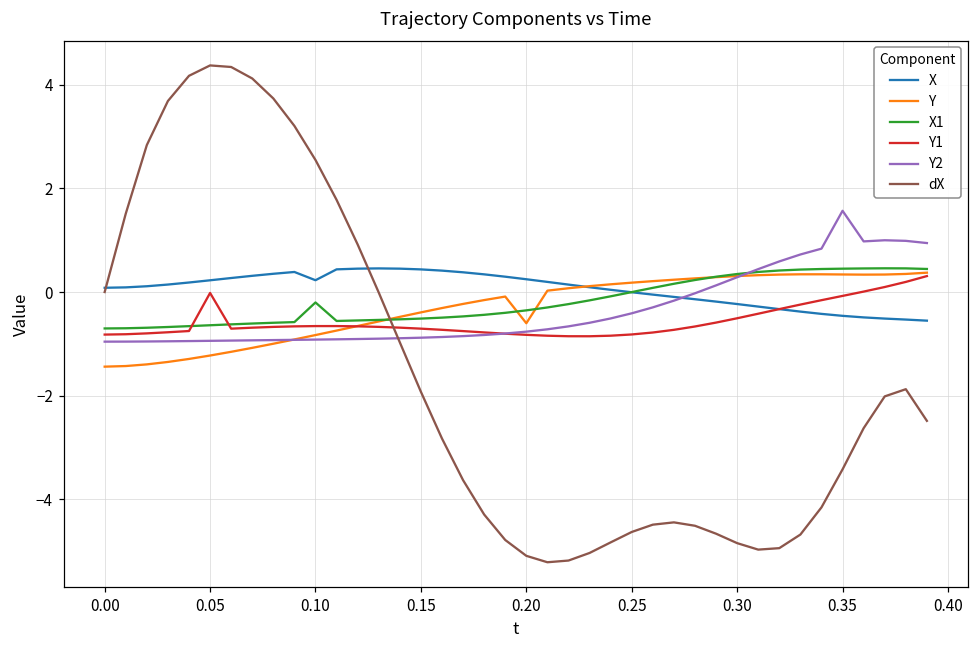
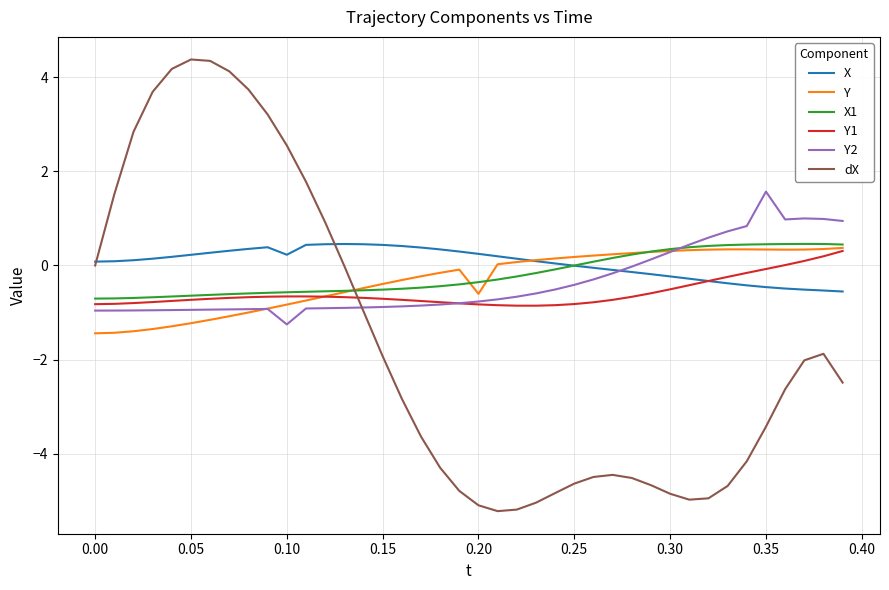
  {
    "X": {
      "0.00": 0.1,
      "0.05": 0.2,
      "0.10": 0.2,
      "0.15": 0.4,
      "0.20": 0.2,
      "0.30": -0.2,
      "0.35": -0.5
    },
    "Y": {
      "0.00": -1.4,
      "0.05": -1.2,
      "0.10": -0.8,
      "0.15": -0.4,
      "0.20": -0.6,
      "0.25": 0.2,
      "0.35": 0.3
    },
    "X1": {
      "0.00": -0.7,
      "0.05": -0.6,
-     "0.10": -0.2,
+     "0.10": -0.6,
      "0.15": -0.5,
      "0.20": -0.4,
      "0.35": 0.5
    },
    "Y1": {
      "0.00": -0.8,
-     "0.05": 0.0,
+     "0.05": -0.7,
      "0.10": -0.7,
      "0.15": -0.7,
      "0.20": -0.8,
      "0.25": -0.8,
      "0.30": -0.5,
      "0.35": -0.1
    },
    "Y2": {
      "0.00": -1.0,
      "0.05": -0.9,
-     "0.10": -0.9,
+     "0.10": -1.3,
      "0.15": -0.9,
      "0.20": -0.8,
      "0.25": -0.4,
      "0.35": 1.6
    },
    "dX": {
      "0.00": 0.0,
      "0.05": 4.4,
      "0.10": 2.5,
      "0.15": -1.9,
      "0.20": -5.1,
      "0.25": -4.6,
      "0.30": -4.8,
      "0.35": -3.4
    }
  }
